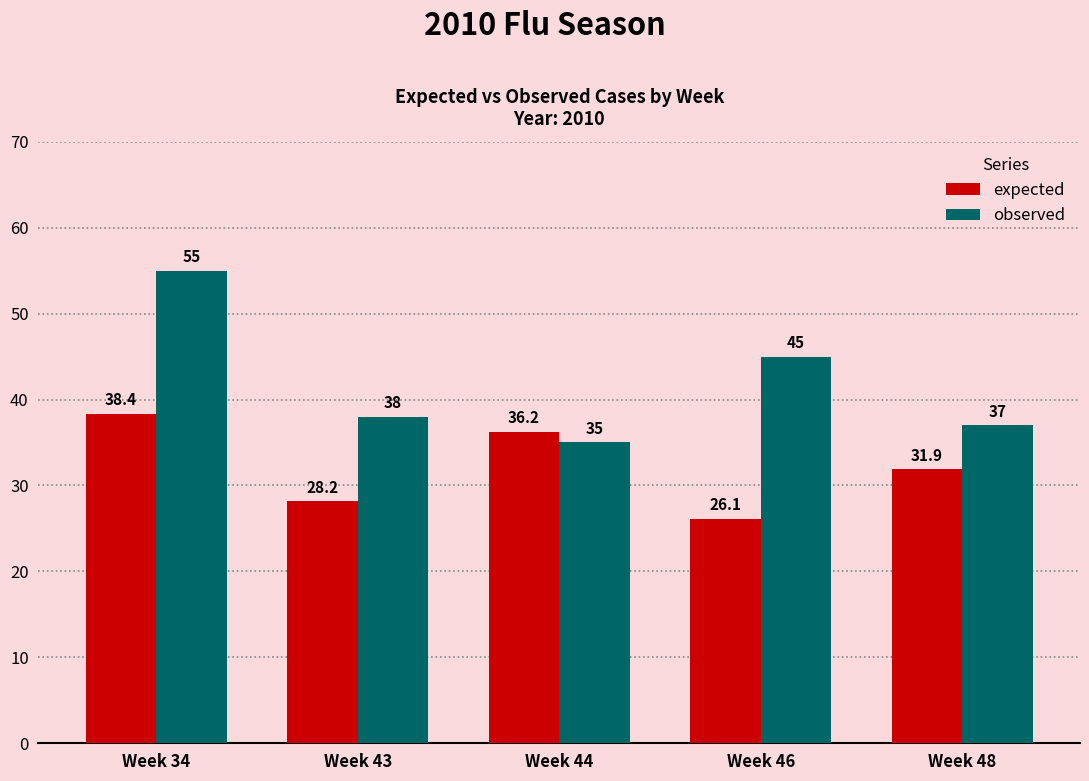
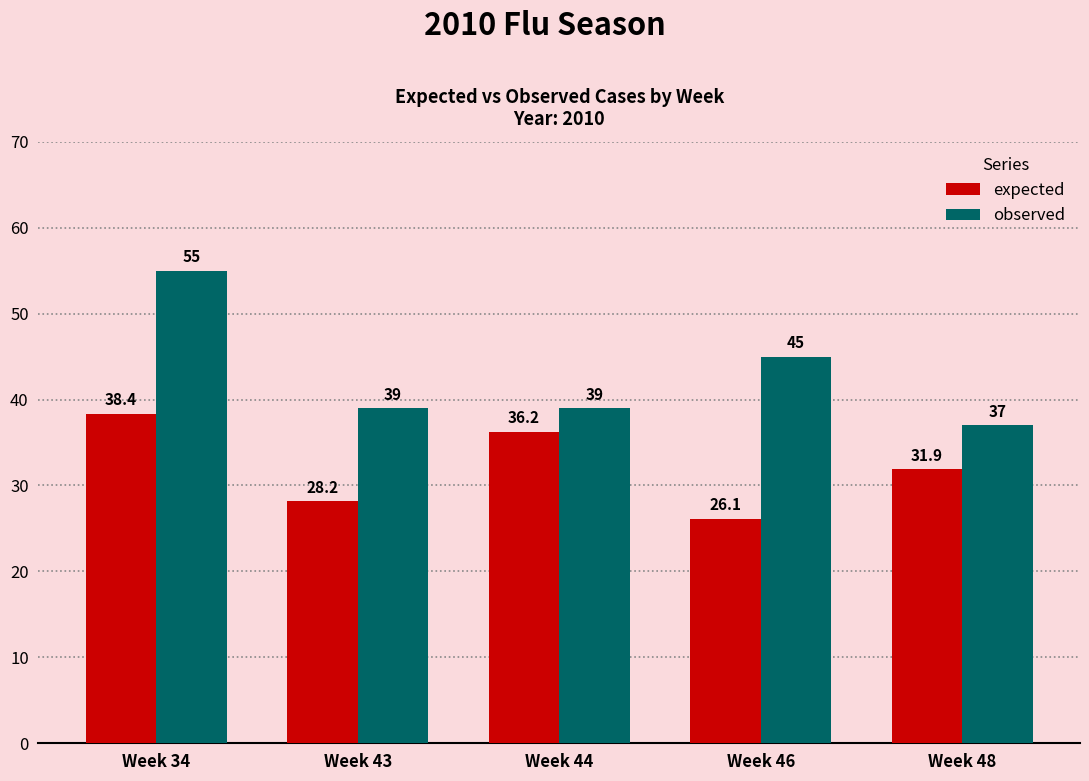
  {
    "expected": {
      "Week 34": 38.4,
      "Week 43": 28.2,
      "Week 44": 36.2,
      "Week 46": 26.1,
      "Week 48": 31.9
    },
    "observed": {
      "Week 34": 55,
-     "Week 43": 38,
-     "Week 44": 35,
+     "Week 43": 39,
+     "Week 44": 39,
      "Week 46": 45,
      "Week 48": 37
    }
  }
